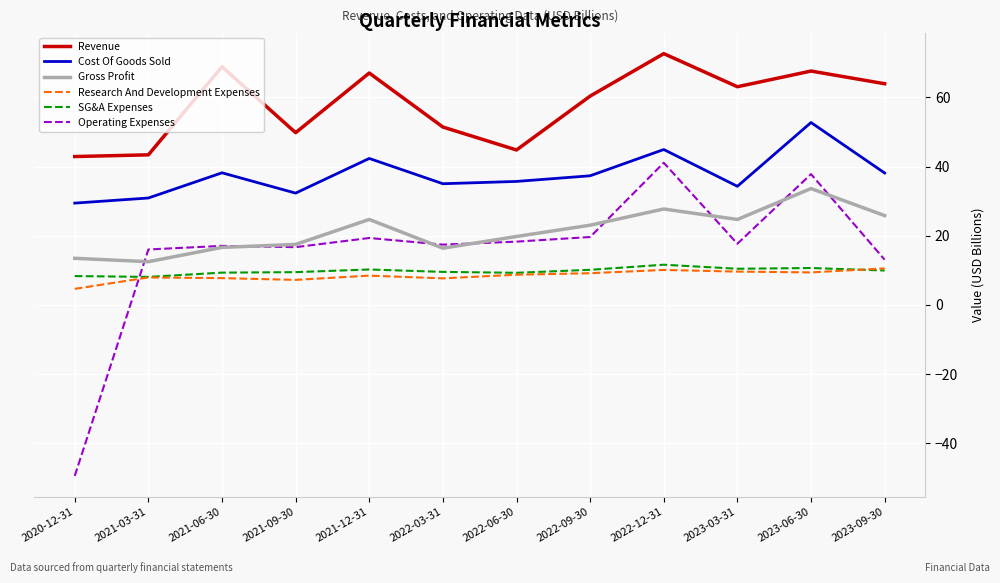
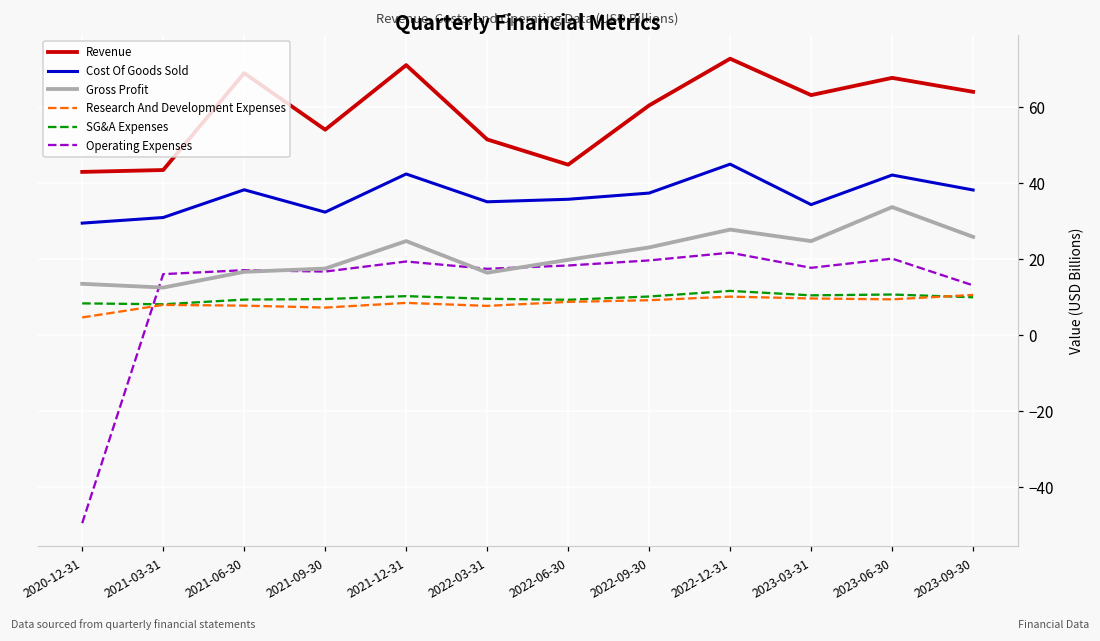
  {
    "Revenue": {
      "2020-12-31": 43,
      "2021-03-31": 43,
-     "2021-09-30": 50,
-     "2021-12-31": 67,
+     "2021-09-30": 54,
+     "2021-12-31": 71,
      "2022-03-31": 51,
      "2022-06-30": 45,
      "2022-09-30": 60,
      "2022-12-31": 73,
      "2023-03-31": 63,
      "2023-06-30": 68,
      "2023-09-30": 64
    },
    "Cost Of Goods Sold": {
      "2020-12-31": 29,
      "2021-03-31": 31,
      "2021-06-30": 38,
      "2021-09-30": 32,
      "2021-12-31": 42,
      "2022-03-31": 35,
      "2022-06-30": 36,
      "2022-09-30": 37,
      "2022-12-31": 45,
      "2023-03-31": 34,
-     "2023-06-30": 53,
+     "2023-06-30": 42,
      "2023-09-30": 38
    },
    "Gross Profit": {
      "2020-12-31": 13,
      "2021-03-31": 12,
      "2021-09-30": 17,
      "2021-12-31": 25,
      "2022-03-31": 16,
      "2022-06-30": 20,
      "2022-09-30": 23,
      "2022-12-31": 28,
      "2023-03-31": 25,
      "2023-06-30": 34,
      "2023-09-30": 26
    },
    "Research And Development Expenses": {
      "2020-12-31": 5,
      "2021-06-30": 8,
      "2021-09-30": 7,
      "2021-12-31": 8,
      "2022-03-31": 8,
      "2022-09-30": 9,
      "2022-12-31": 10,
      "2023-03-31": 10,
      "2023-06-30": 9
    },
    "SG&A Expenses": {
      "2020-12-31": 8,
      "2021-06-30": 9,
      "2021-09-30": 9,
      "2021-12-31": 10,
      "2022-03-31": 10,
      "2022-09-30": 10,
      "2022-12-31": 12,
      "2023-03-31": 10,
      "2023-06-30": 11
    },
    "Operating Expenses": {
      "2020-12-31": -49,
      "2021-03-31": 16,
      "2021-09-30": 17,
      "2021-12-31": 19,
      "2022-03-31": 17,
      "2022-06-30": 18,
      "2022-09-30": 20,
-     "2022-12-31": 41,
+     "2022-12-31": 22,
      "2023-03-31": 18,
-     "2023-06-30": 38,
+     "2023-06-30": 20,
      "2023-09-30": 13
    }
  }
